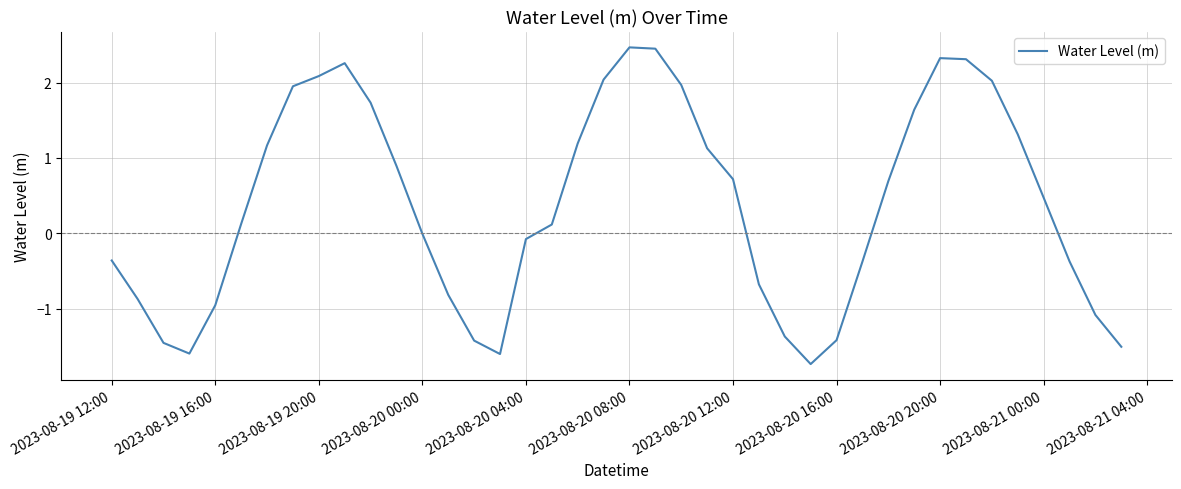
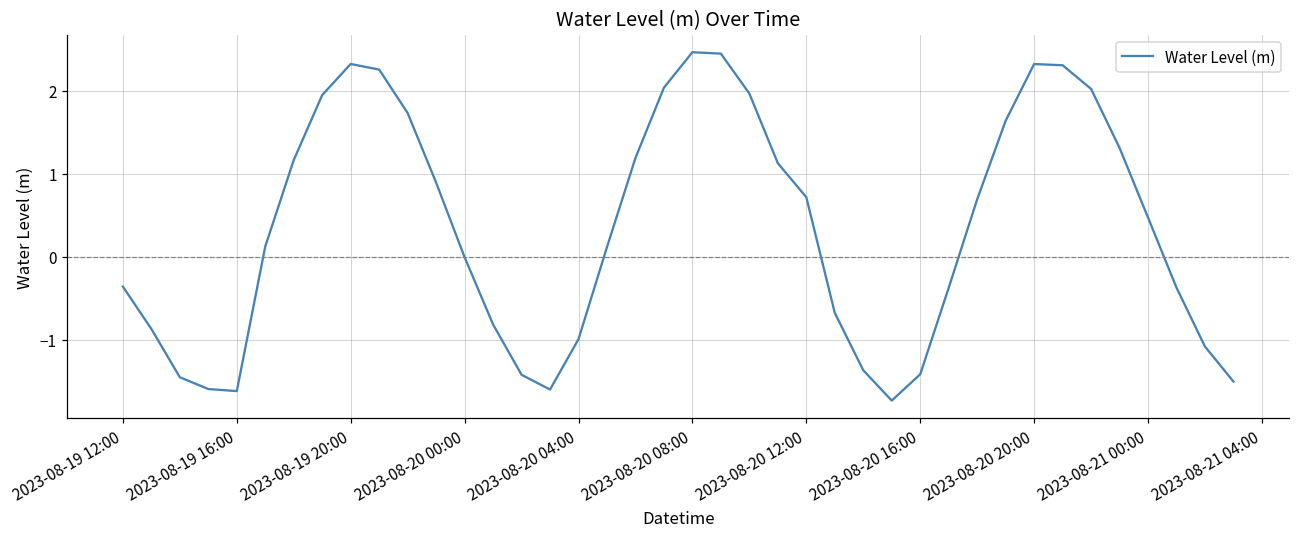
  {
    "2023-08-19 12:00": -0.4,
-   "2023-08-19 16:00": -1.0,
-   "2023-08-19 20:00": 2.1,
+   "2023-08-19 16:00": -1.6,
+   "2023-08-19 20:00": 2.3,
    "2023-08-20 00:00": 0.0,
-   "2023-08-20 04:00": -0.1,
+   "2023-08-20 04:00": -1.0,
    "2023-08-20 08:00": 2.5,
    "2023-08-20 12:00": 0.7,
    "2023-08-20 16:00": -1.4,
    "2023-08-20 20:00": 2.3,
    "2023-08-21 00:00": 0.5
  }
